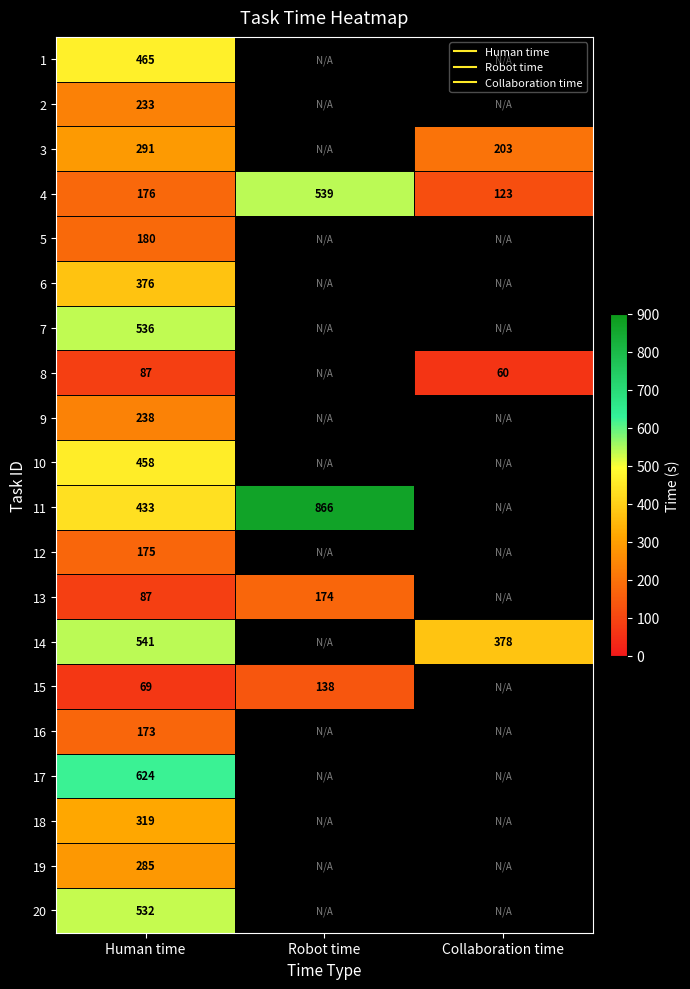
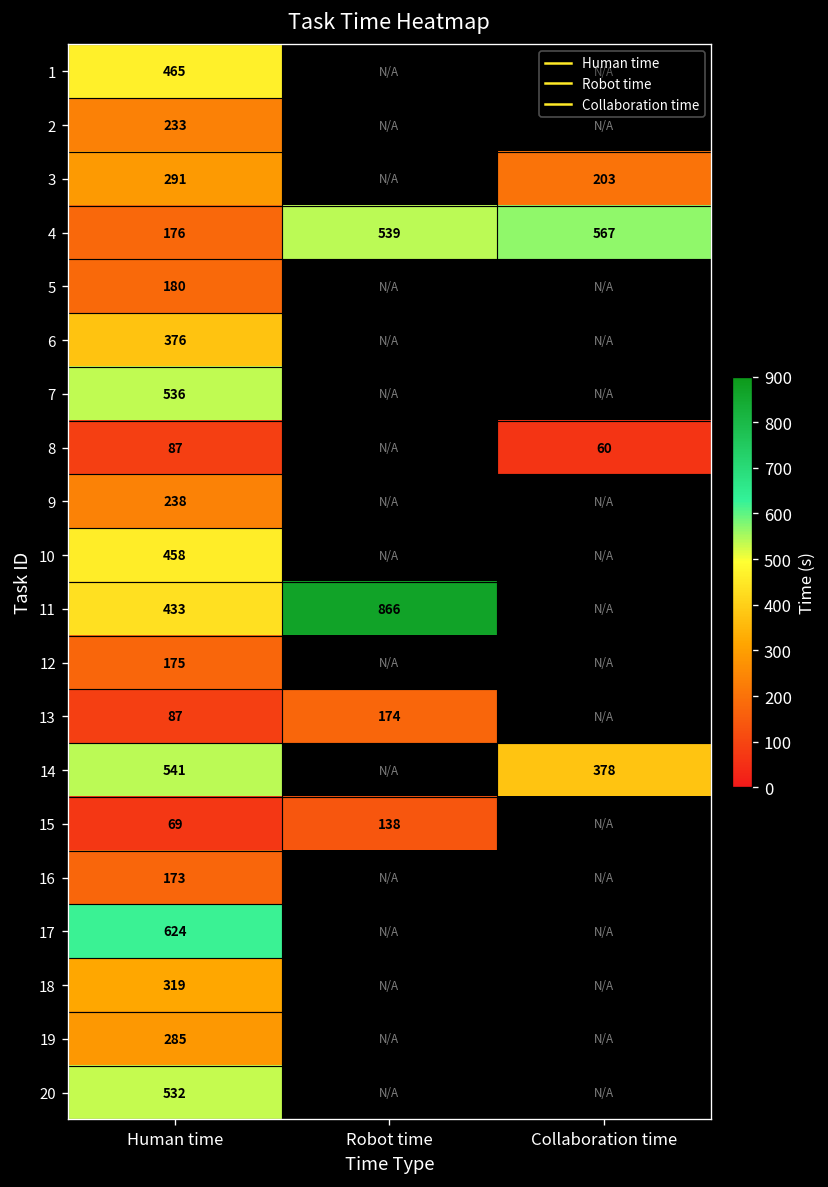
  {
    "1": {
      "Human time": 465
    },
    "2": {
      "Human time": 233
    },
    "3": {
      "Human time": 291,
      "Collaboration time": 203
    },
    "4": {
      "Human time": 176,
      "Robot time": 539,
-     "Collaboration time": 123
+     "Collaboration time": 567
    },
    "5": {
      "Human time": 180
    },
    "6": {
      "Human time": 376
    },
    "7": {
      "Human time": 536
    },
    "8": {
      "Human time": 87,
      "Collaboration time": 60
    },
    "9": {
      "Human time": 238
    },
    "10": {
      "Human time": 458
    },
    "11": {
      "Human time": 433,
      "Robot time": 866
    },
    "12": {
      "Human time": 175
    },
    "13": {
      "Human time": 87,
      "Robot time": 174
    },
    "14": {
      "Human time": 541,
      "Collaboration time": 378
    },
    "15": {
      "Human time": 69,
      "Robot time": 138
    },
    "16": {
      "Human time": 173
    },
    "17": {
      "Human time": 624
    },
    "18": {
      "Human time": 319
    },
    "19": {
      "Human time": 285
    },
    "20": {
      "Human time": 532
    }
  }
